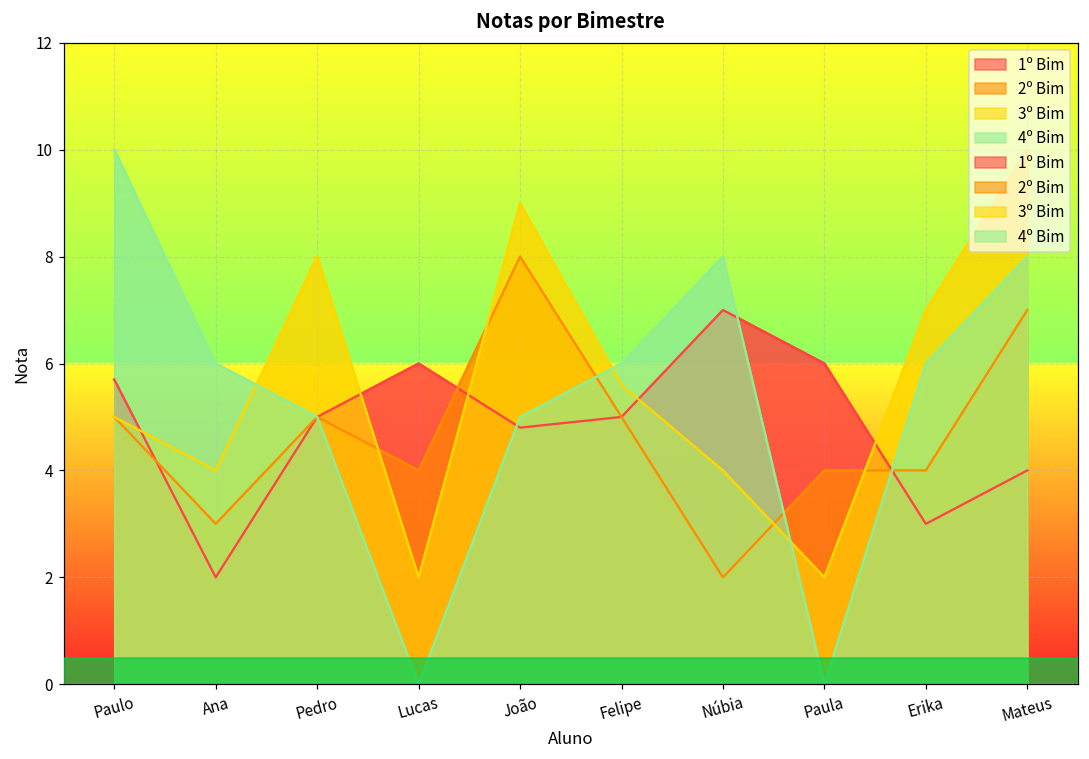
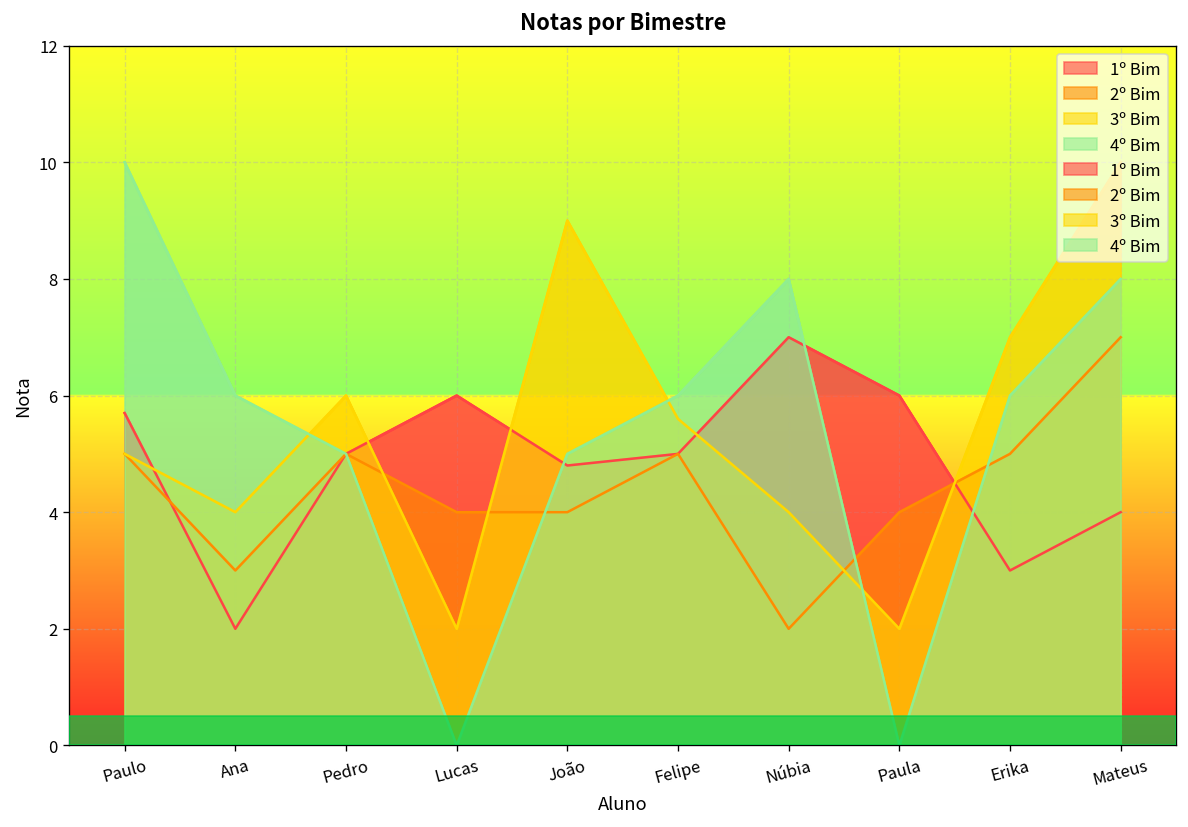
  {
    "1º Bim": {
      "Paulo": 5.7,
      "Ana": 2,
      "Lucas": 6,
      "João": 4.8,
      "Núbia": 7,
      "Paula": 6,
      "Erika": 3,
      "Mateus": 4
    },
    "2º Bim": {
      "Ana": 3,
      "Lucas": 4,
-     "João": 8,
+     "João": 4,
      "Núbia": 2,
      "Paula": 4,
-     "Erika": 4,
+     "Erika": 5,
      "Mateus": 7
    },
    "3º Bim": {
      "Ana": 4,
-     "Pedro": 8,
+     "Pedro": 6,
      "Lucas": 2,
      "João": 9,
      "Felipe": 5.6,
      "Núbia": 4,
      "Paula": 2,
      "Erika": 7
    },
    "4º Bim": {
      "Paulo": 10,
      "Ana": 6,
      "João": 5,
      "Felipe": 6,
      "Núbia": 8,
      "Erika": 6,
      "Mateus": 8
    }
  }
